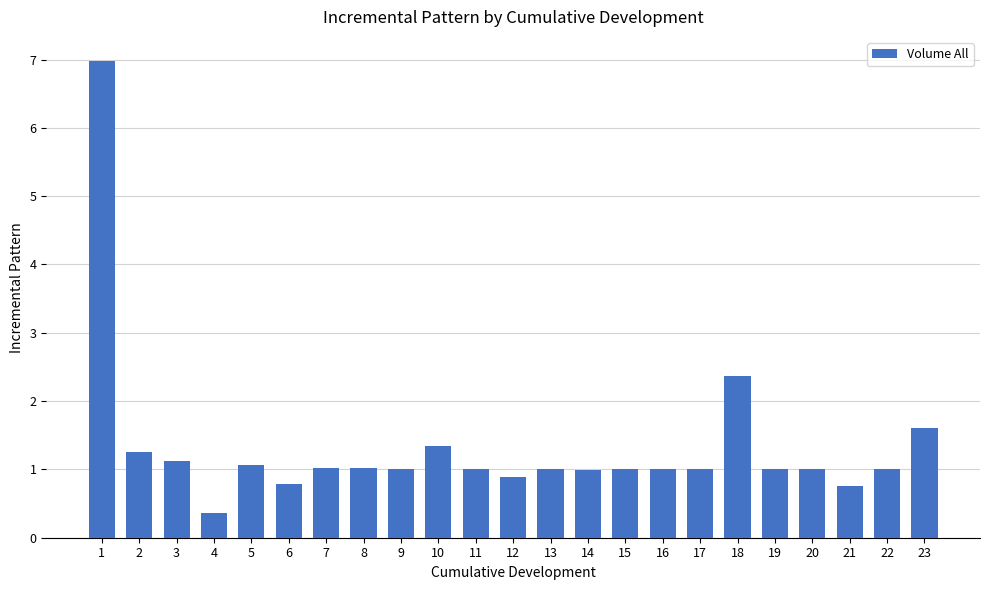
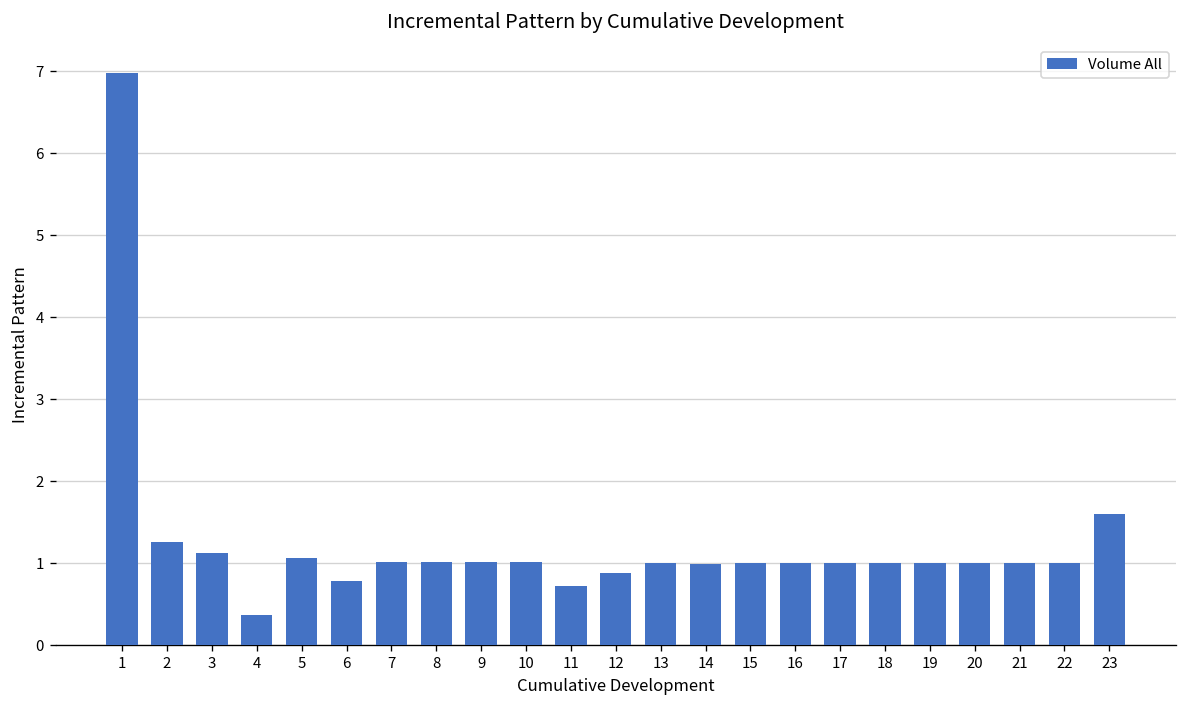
  {
    "1": 7.0,
    "2": 1.3,
    "3": 1.1,
    "4": 0.4,
    "5": 1.1,
    "6": 0.8,
    "7": 1.0,
    "8": 1.0,
    "9": 1.0,
-   "10": 1.3,
-   "11": 1.0,
+   "10": 1.0,
+   "11": 0.7,
    "12": 0.9,
    "13": 1.0,
    "14": 1.0,
    "15": 1.0,
    "16": 1.0,
    "17": 1.0,
-   "18": 2.4,
+   "18": 1.0,
    "19": 1.0,
    "20": 1.0,
-   "21": 0.8,
+   "21": 1.0,
    "22": 1.0,
    "23": 1.6
  }
